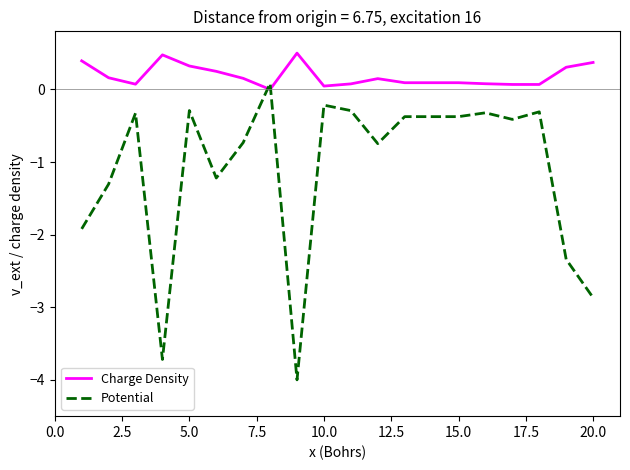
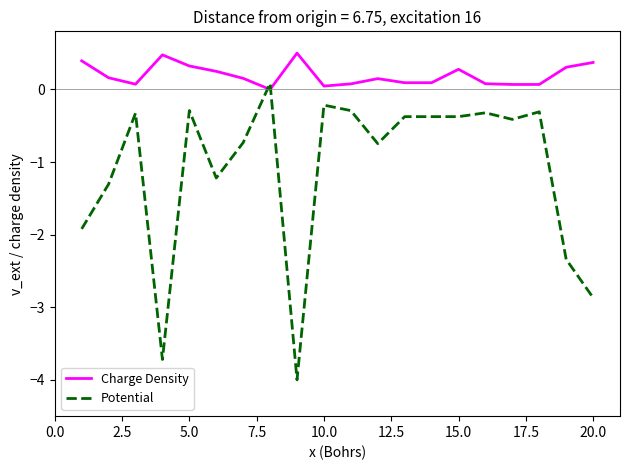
  {
    "Charge Density": {
      "5.0": 0.3,
      "10.0": 0.0,
-     "15.0": 0.1,
+     "15.0": 0.3,
      "20.0": 0.4
    },
    "Potential": {
      "5.0": -0.3,
      "10.0": -0.2,
      "15.0": -0.4,
      "20.0": -2.9
    }
  }
